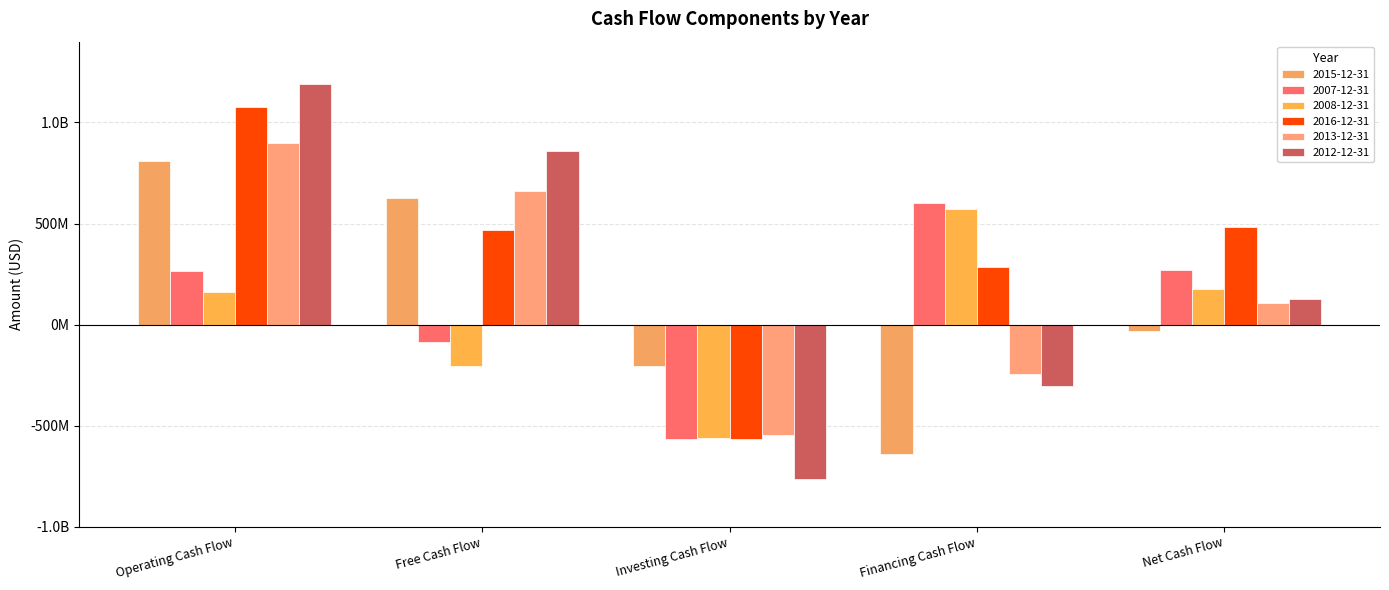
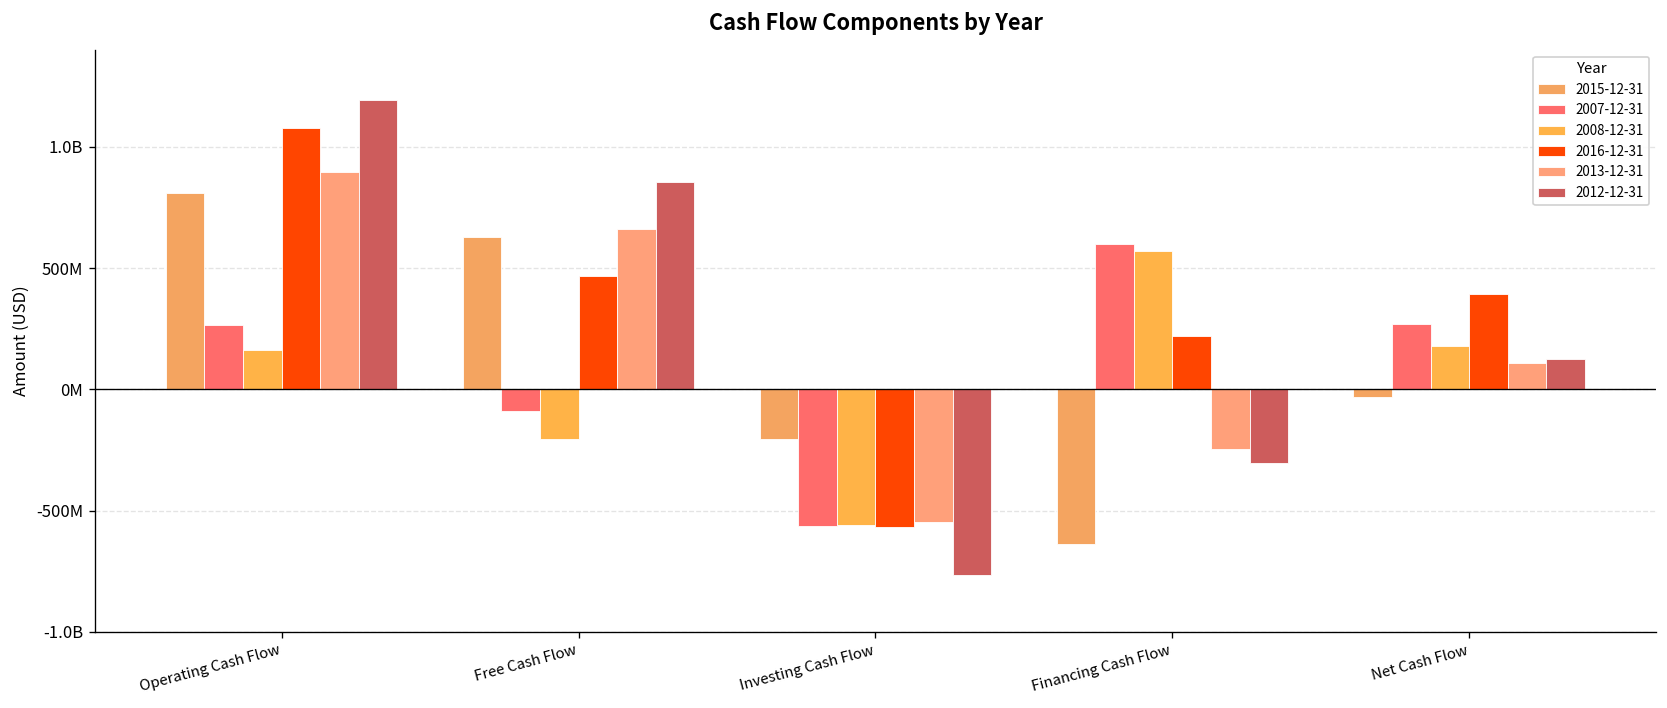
  {
    "2016-12-31": {
      "Operating Cash Flow": 1080000000,
      "Free Cash Flow": 470000000,
      "Investing Cash Flow": -570000000,
-     "Financing Cash Flow": 290000000,
-     "Net Cash Flow": 480000000
+     "Financing Cash Flow": 220000000,
+     "Net Cash Flow": 390000000
    }
  }
